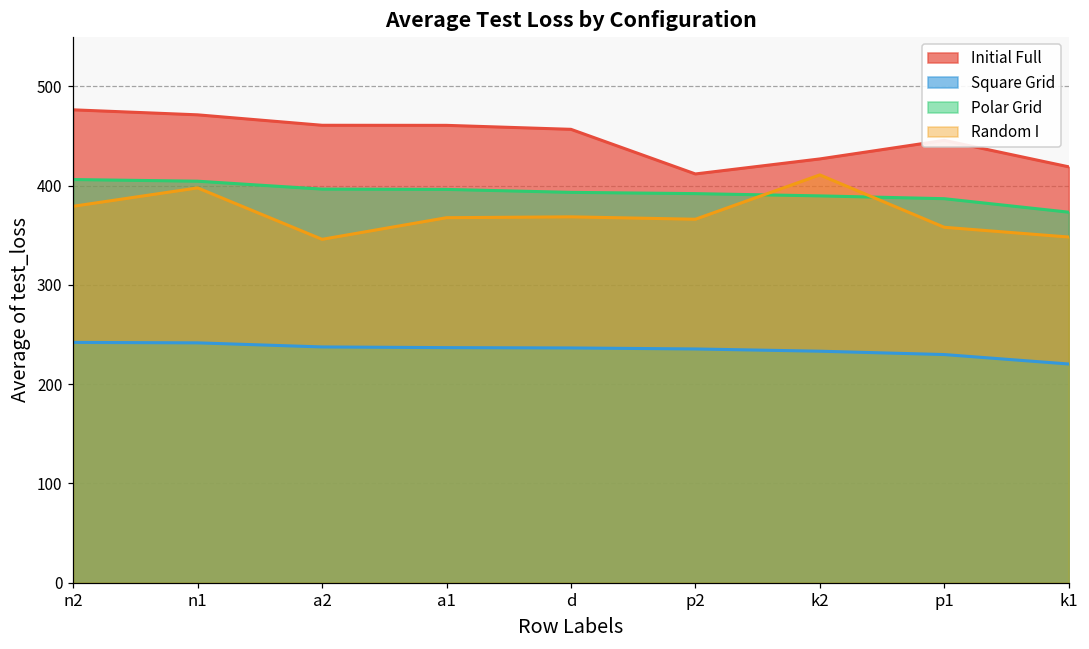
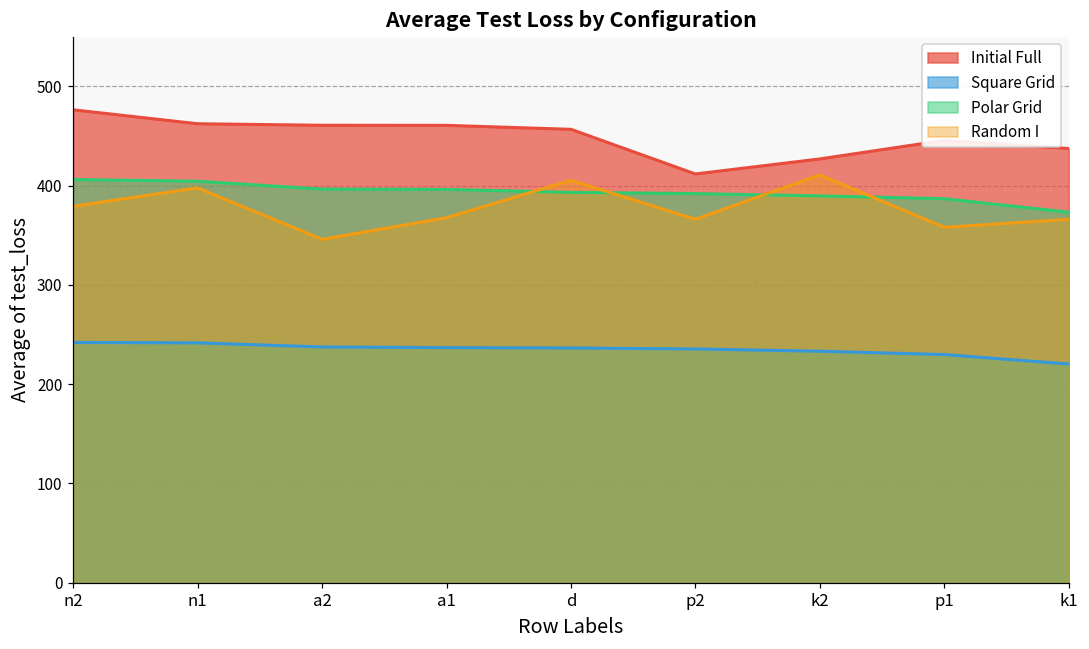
  {
    "Initial Full": {
      "n2": 480,
-     "n1": 470,
+     "n1": 460,
      "a2": 460,
      "a1": 460,
      "d": 460,
      "p2": 410,
      "k2": 430,
-     "k1": 420
+     "k1": 440
    },
    "Square Grid": {
      "n2": 240,
      "n1": 240,
      "a2": 240,
      "a1": 240,
      "d": 240,
      "p2": 240,
      "k2": 230,
      "p1": 230,
      "k1": 220
    },
    "Polar Grid": {
      "n2": 410,
      "n1": 400,
      "a2": 400,
      "a1": 400,
      "d": 390,
      "p2": 390,
      "k2": 390,
      "p1": 390,
      "k1": 370
    },
    "Random I": {
      "n2": 380,
      "n1": 400,
      "a2": 350,
      "a1": 370,
-     "d": 370,
+     "d": 410,
      "p2": 370,
      "k2": 410,
      "p1": 360,
-     "k1": 350
+     "k1": 370
    }
  }
